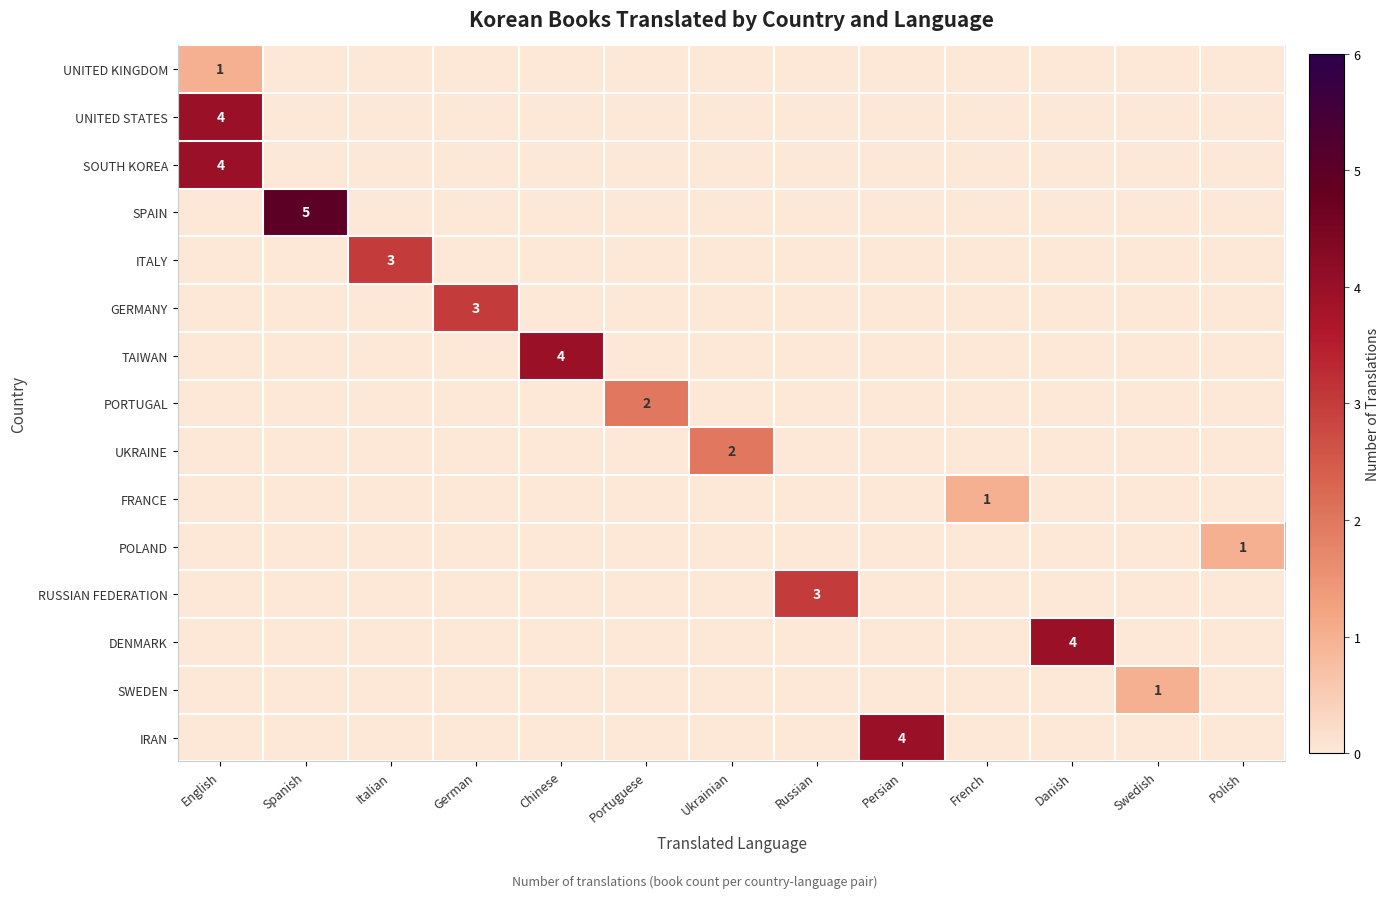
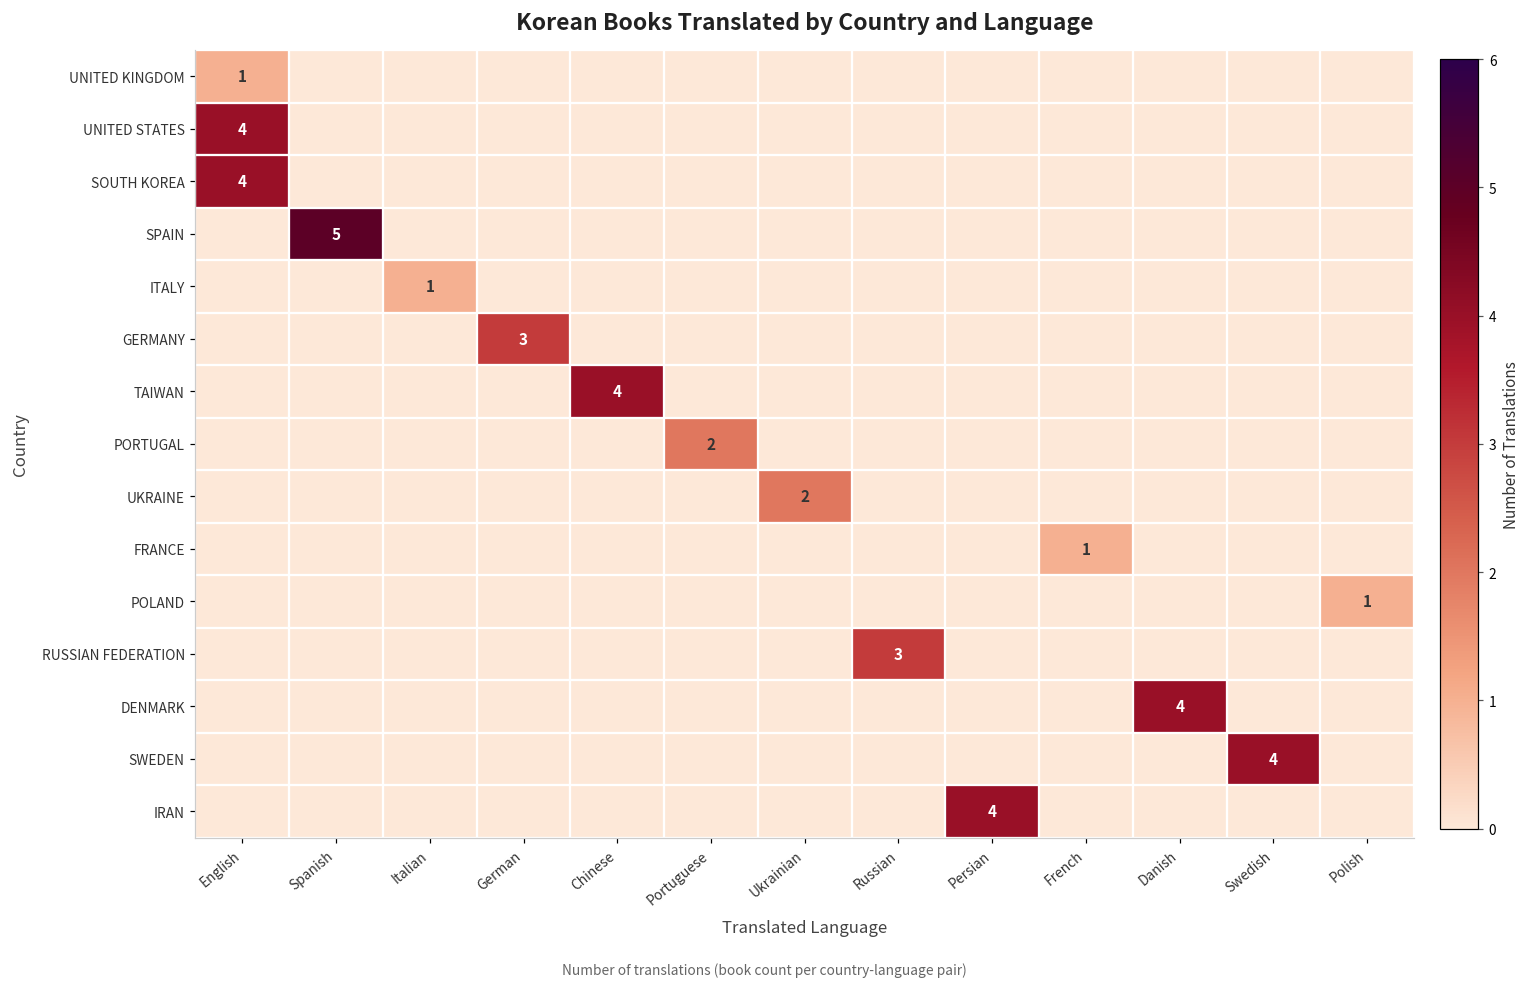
  {
    "UNITED KINGDOM": {
      "English": 1
    },
    "UNITED STATES": {
      "English": 4
    },
    "SOUTH KOREA": {
      "English": 4
    },
    "SPAIN": {
      "Spanish": 5
    },
    "ITALY": {
-     "Italian": 3
+     "Italian": 1
    },
    "GERMANY": {
      "German": 3
    },
    "TAIWAN": {
      "Chinese": 4
    },
    "PORTUGAL": {
      "Portuguese": 2
    },
    "UKRAINE": {
      "Ukrainian": 2
    },
    "FRANCE": {
      "French": 1
    },
    "POLAND": {
      "Polish": 1
    },
    "RUSSIAN FEDERATION": {
      "Russian": 3
    },
    "DENMARK": {
      "Danish": 4
    },
    "SWEDEN": {
-     "Swedish": 1
+     "Swedish": 4
    },
    "IRAN": {
      "Persian": 4
    }
  }
